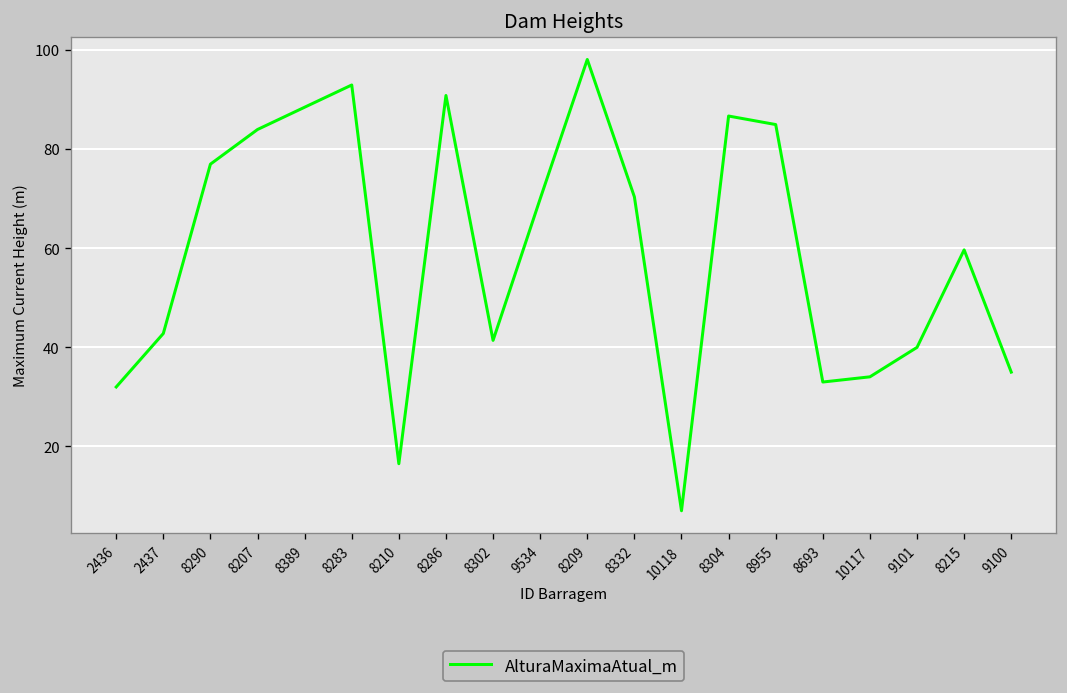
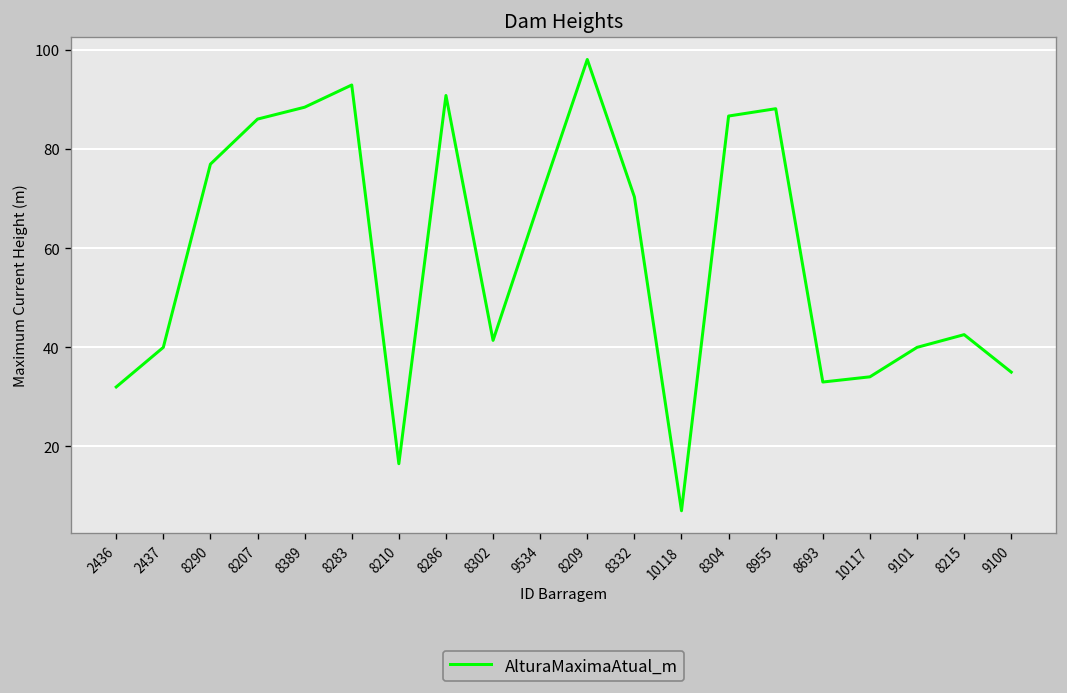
  {
    "2436": 32,
-   "2437": 43,
+   "2437": 40,
    "8290": 77,
-   "8207": 84,
+   "8207": 86,
    "8389": 89,
    "8283": 93,
    "8210": 17,
    "8286": 91,
    "8302": 41,
    "9534": 70,
    "8209": 98,
    "8332": 70,
    "10118": 7,
    "8304": 87,
-   "8955": 85,
+   "8955": 88,
    "8693": 33,
    "10117": 34,
    "9101": 40,
-   "8215": 60,
+   "8215": 43,
    "9100": 35
  }
